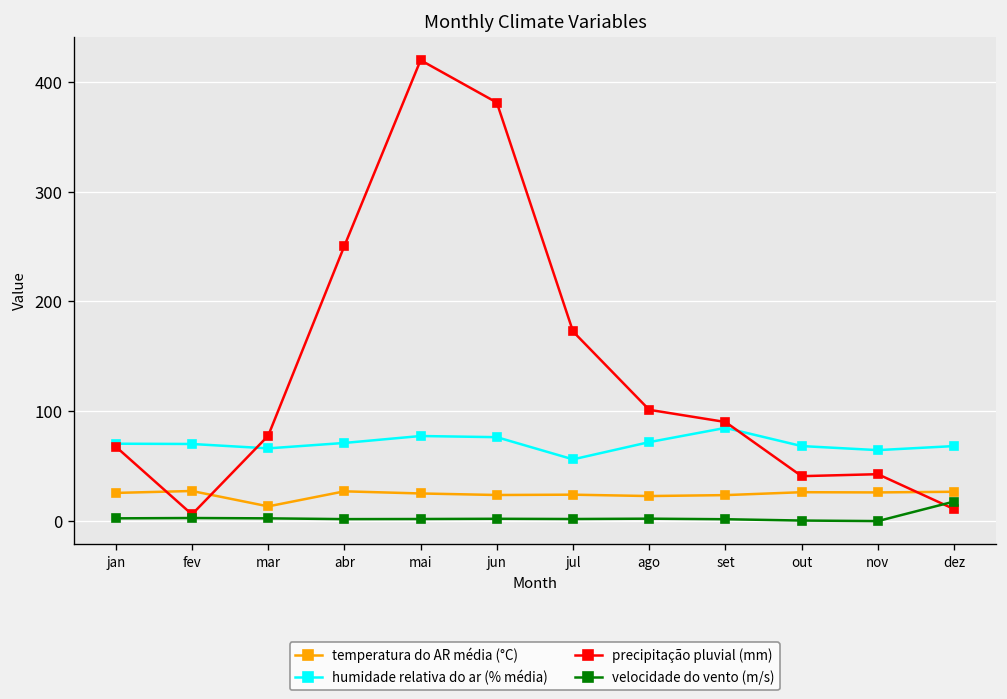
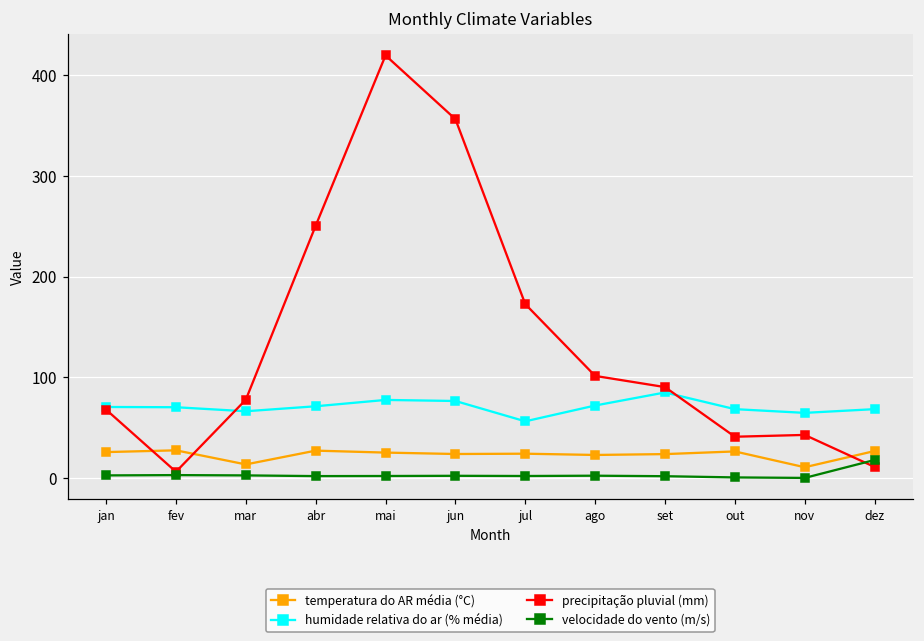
  {
    "temperatura do AR média (°C)": {
      "jan": 30,
      "fev": 30,
      "mar": 10,
      "abr": 30,
      "mai": 30,
      "jun": 20,
      "jul": 20,
      "ago": 20,
      "set": 20,
      "out": 30,
-     "nov": 30,
+     "nov": 10,
      "dez": 30
    },
    "humidade relativa do ar (% média)": {
      "fev": 70,
      "mar": 70,
      "abr": 70,
      "mai": 80,
      "jun": 80,
      "jul": 60,
      "ago": 70,
      "set": 80,
      "out": 70,
      "nov": 60,
      "dez": 70
    },
    "precipitação pluvial (mm)": {
      "fev": 10,
      "mar": 80,
      "abr": 250,
      "mai": 420,
-     "jun": 380,
+     "jun": 360,
      "jul": 170,
      "ago": 100,
      "set": 90,
      "out": 40,
      "nov": 40,
      "dez": 10
    },
    "velocidade do vento (m/s)": {
      "jan": 0,
      "fev": 0,
      "mar": 0,
      "abr": 0,
      "mai": 0,
      "jun": 0,
      "jul": 0,
      "ago": 0,
      "set": 0,
      "out": 0,
      "nov": 0,
      "dez": 20
    }
  }
